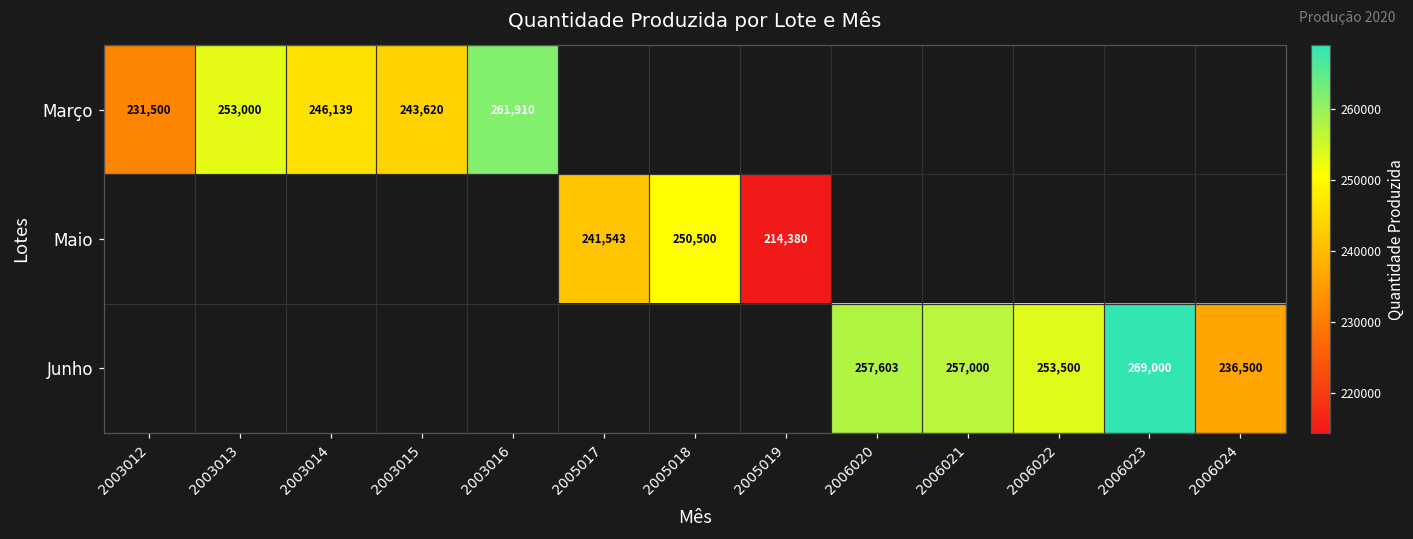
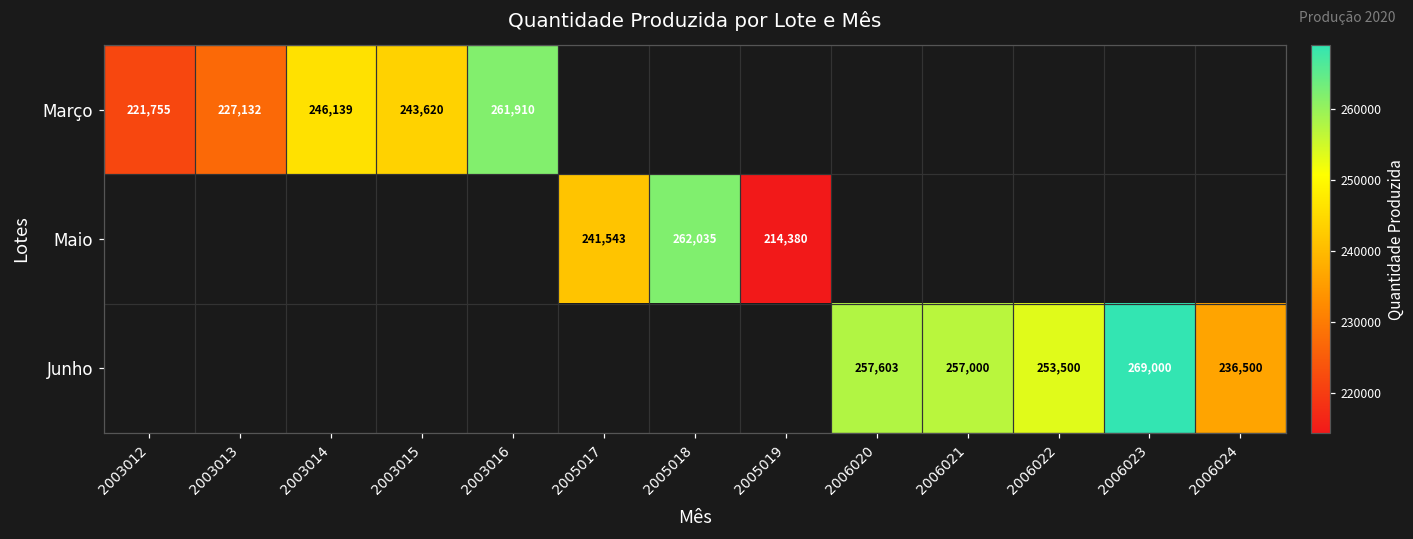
  {
    "Março": {
-     "2003012": "231,500",
-     "2003013": "253,000",
+     "2003012": "221,755",
+     "2003013": "227,132",
      "2003014": "246,139",
      "2003015": "243,620",
      "2003016": "261,910"
    },
    "Maio": {
      "2005017": "241,543",
-     "2005018": "250,500",
+     "2005018": "262,035",
      "2005019": "214,380"
    },
    "Junho": {
      "2006020": "257,603",
      "2006021": "257,000",
      "2006022": "253,500",
      "2006023": "269,000",
      "2006024": "236,500"
    }
  }
